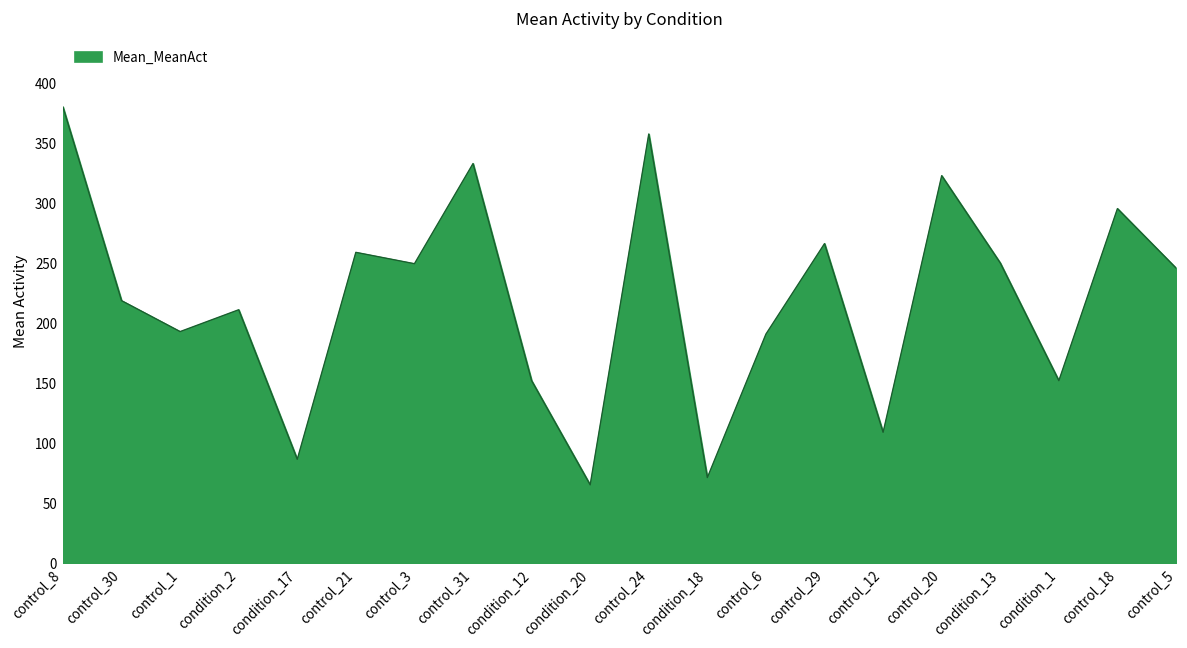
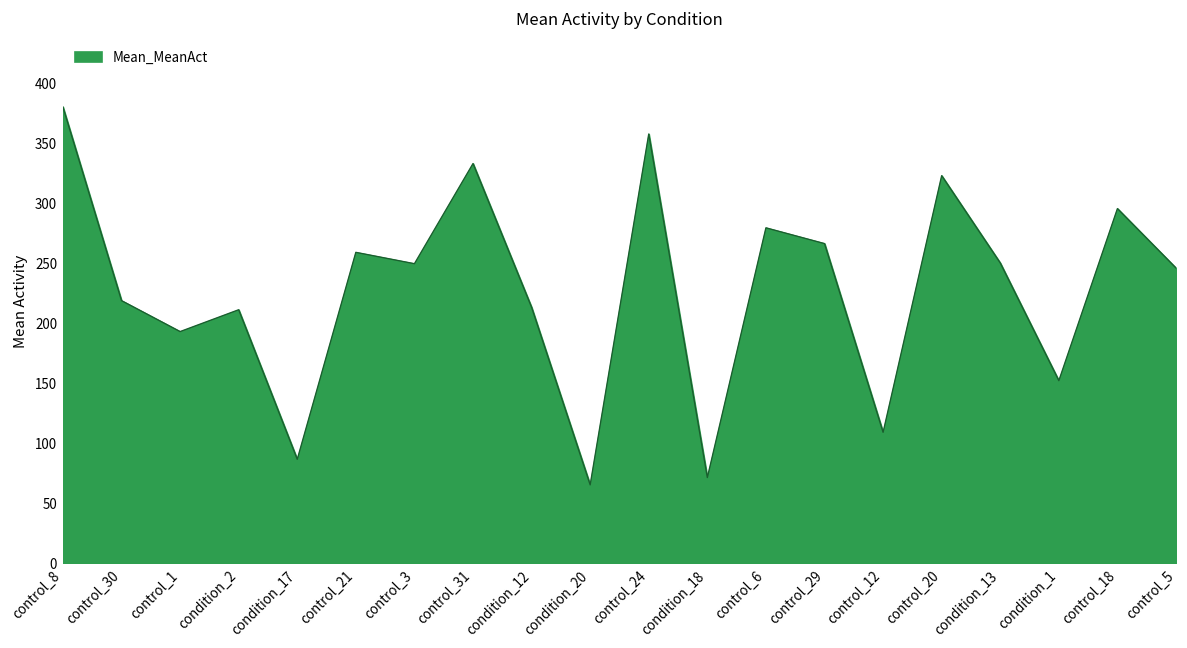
  {
    "control_8": 380,
    "control_30": 219,
    "control_1": 193,
    "condition_2": 211,
    "condition_17": 87,
    "control_21": 259,
    "control_3": 250,
    "control_31": 333,
-   "condition_12": 152,
+   "condition_12": 213,
    "condition_20": 65,
    "control_24": 358,
    "condition_18": 71,
-   "control_6": 191,
+   "control_6": 280,
    "control_29": 266,
    "control_12": 109,
    "control_20": 323,
    "condition_13": 250,
    "condition_1": 152,
    "control_18": 296,
    "control_5": 246
  }
